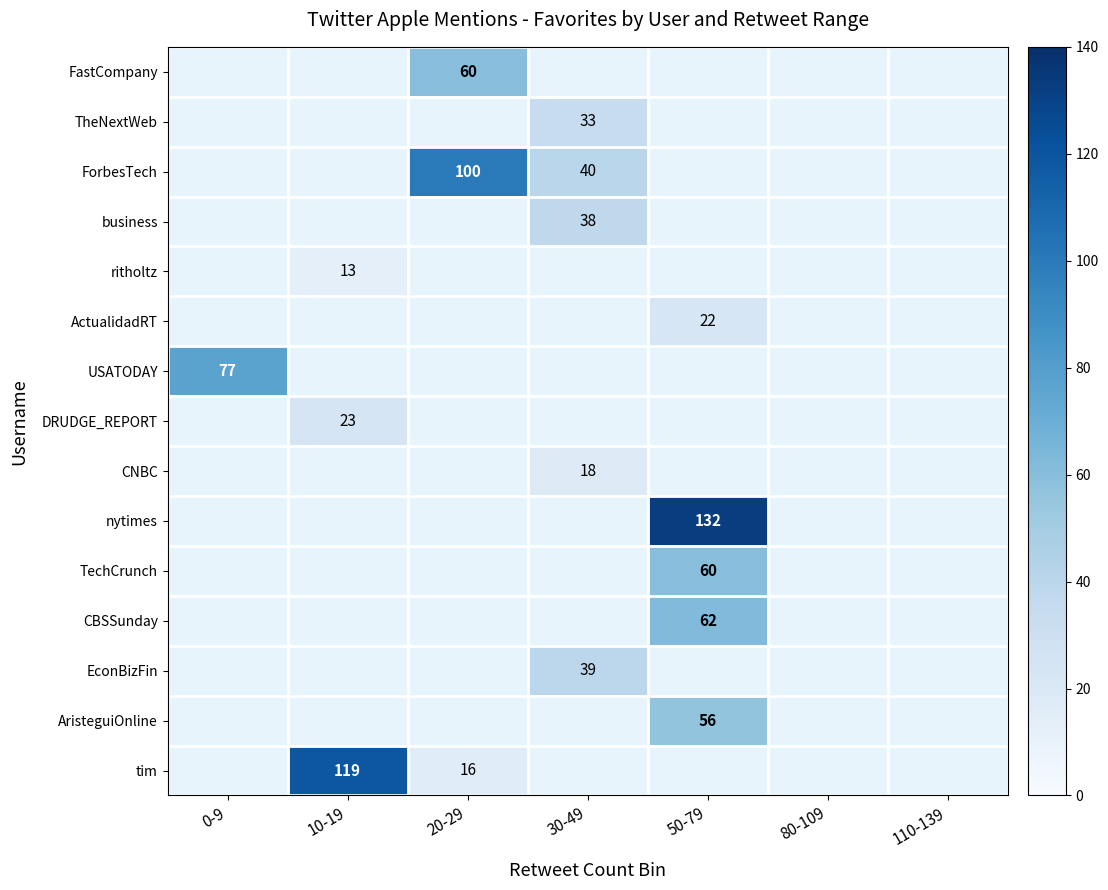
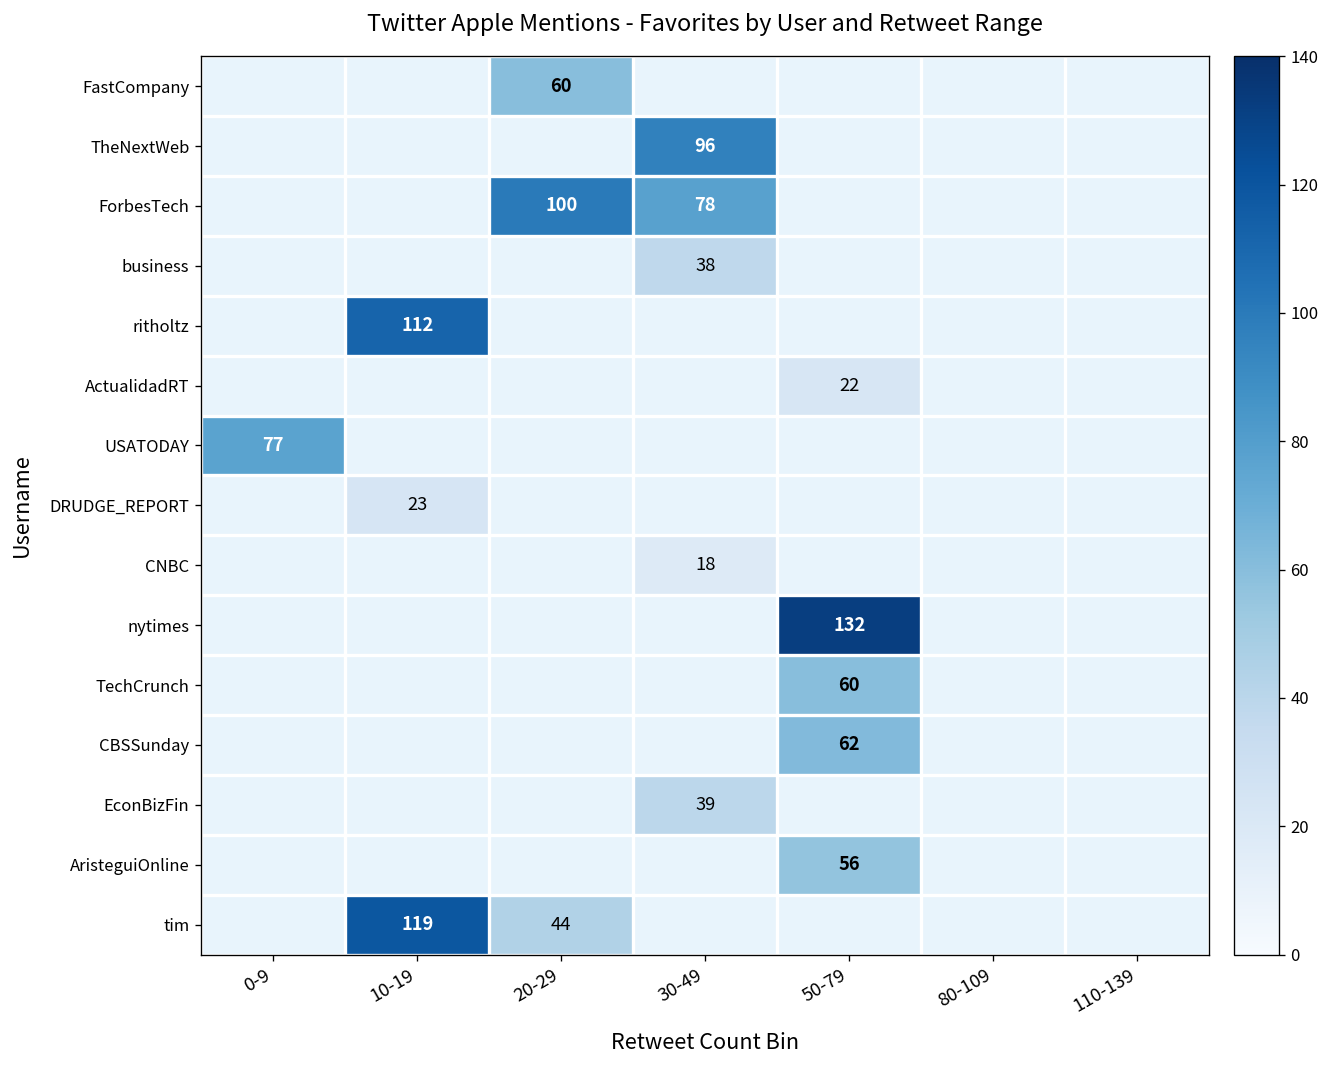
  {
    "FastCompany": {
      "20-29": 60
    },
    "TheNextWeb": {
-     "30-49": 33
+     "30-49": 96
    },
    "ForbesTech": {
      "20-29": 100,
-     "30-49": 40
+     "30-49": 78
    },
    "business": {
      "30-49": 38
    },
    "ritholtz": {
-     "10-19": 13
+     "10-19": 112
    },
    "ActualidadRT": {
      "50-79": 22
    },
    "USATODAY": {
      "0-9": 77
    },
    "DRUDGE_REPORT": {
      "10-19": 23
    },
    "CNBC": {
      "30-49": 18
    },
    "nytimes": {
      "50-79": 132
    },
    "TechCrunch": {
      "50-79": 60
    },
    "CBSSunday": {
      "50-79": 62
    },
    "EconBizFin": {
      "30-49": 39
    },
    "AristeguiOnline": {
      "50-79": 56
    },
    "tim": {
      "10-19": 119,
-     "20-29": 16
+     "20-29": 44
    }
  }
